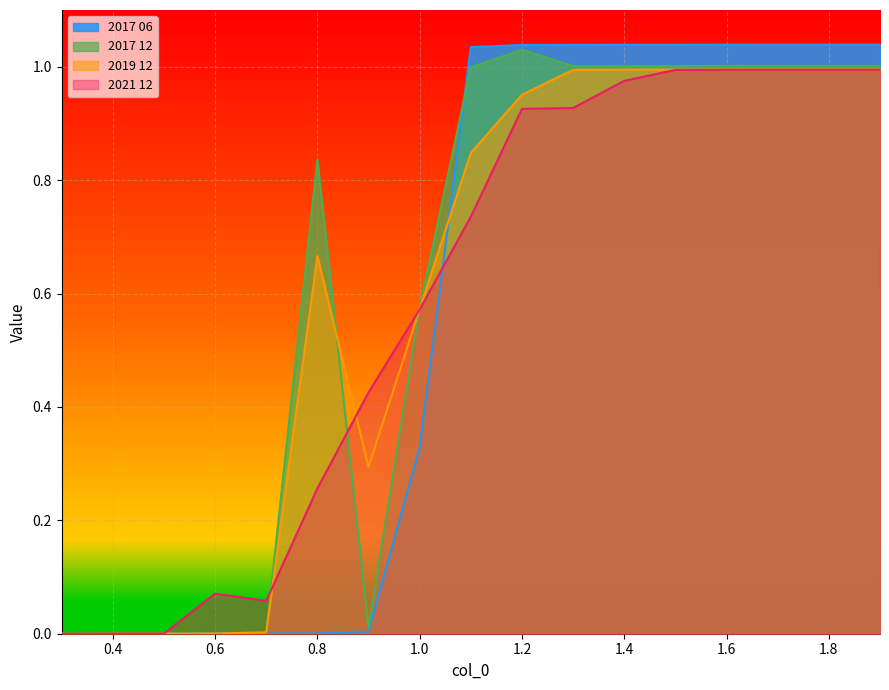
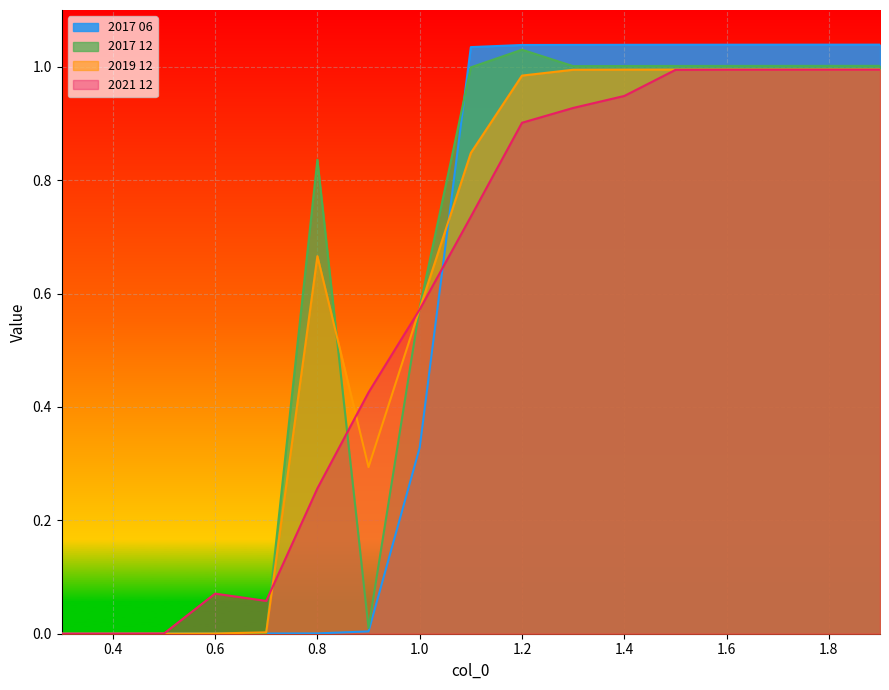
  {
    "2017 06": {
      "0.8": 0.00,
      "1.0": 0.33,
      "1.2": 1.04,
      "1.4": 1.04,
      "1.6": 1.04,
      "1.8": 1.04
    },
    "2017 12": {
      "0.8": 0.84,
      "1.2": 1.03,
      "1.4": 1.00,
      "1.6": 1.00,
      "1.8": 1.00
    },
    "2019 12": {
      "0.8": 0.67,
-     "1.2": 0.95,
+     "1.2": 0.98,
      "1.4": 0.99
    },
    "2021 12": {
      "0.6": 0.07,
      "0.8": 0.26,
-     "1.2": 0.93,
-     "1.4": 0.98
+     "1.2": 0.90,
+     "1.4": 0.95
    }
  }
